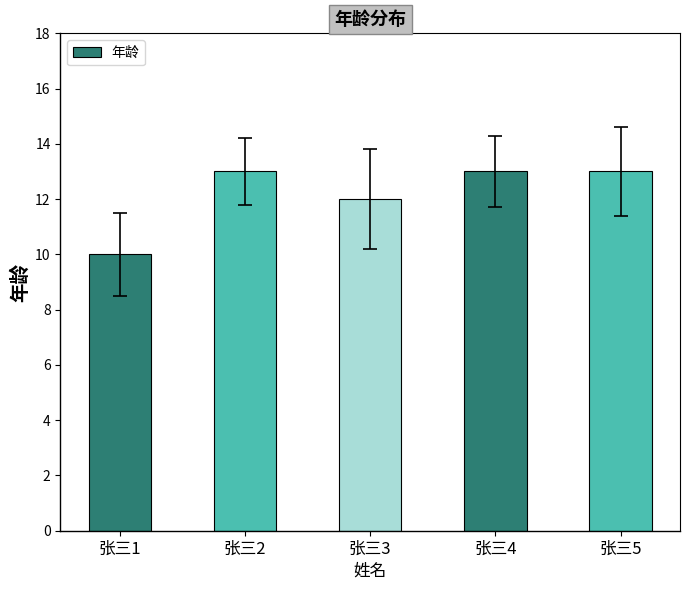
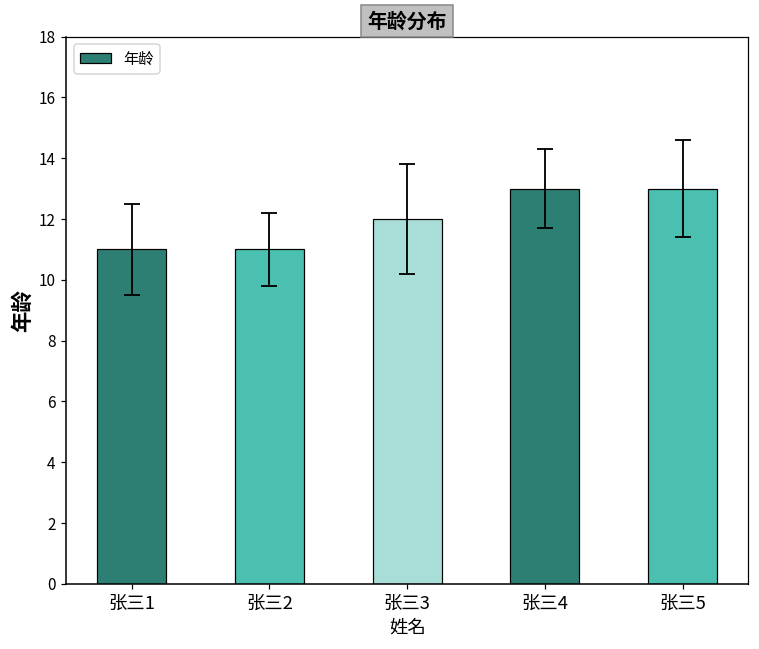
  {
    "年龄": {
-     "张三1": 10,
-     "张三2": 13,
+     "张三1": 11,
+     "张三2": 11,
      "张三3": 12,
      "张三4": 13,
      "张三5": 13
    }
  }
